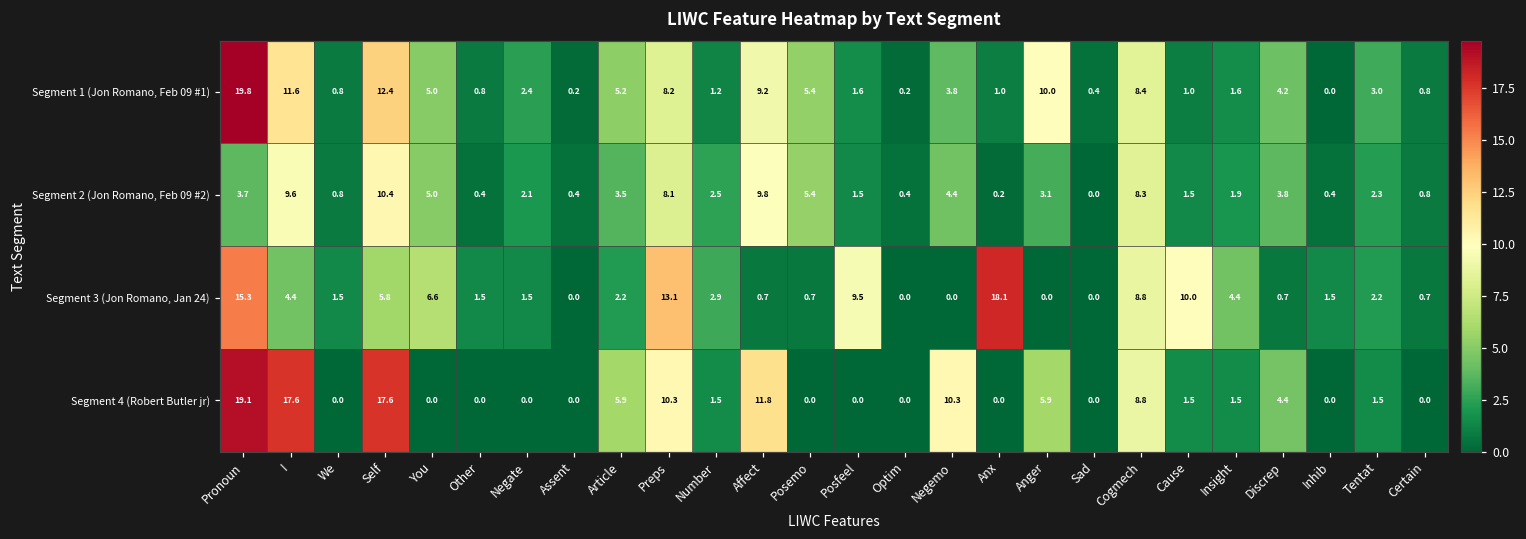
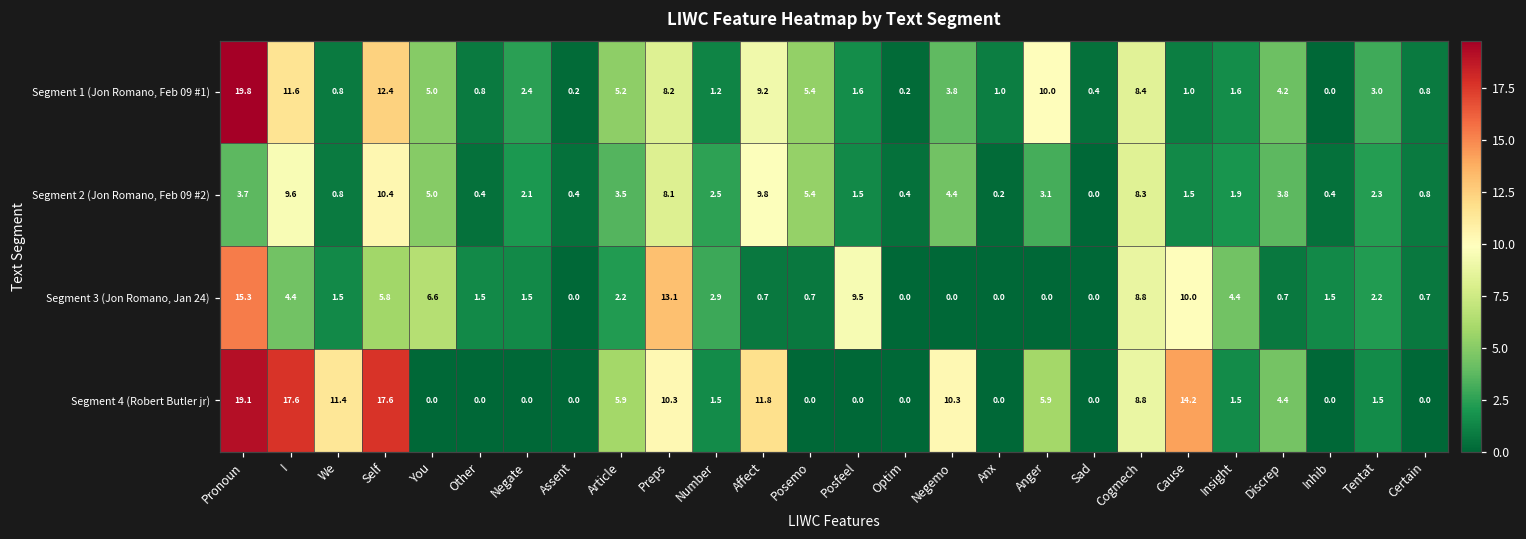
  {
    "Segment 1 (Jon Romano, Feb 09 #1)": {
      "Pronoun": 19.8,
      "I": 11.6,
      "We": 0.8,
      "Self": 12.4,
      "You": 5.0,
      "Other": 0.8,
      "Negate": 2.4,
      "Assent": 0.2,
      "Article": 5.2,
      "Preps": 8.2,
      "Number": 1.2,
      "Affect": 9.2,
      "Posemo": 5.4,
      "Posfeel": 1.6,
      "Optim": 0.2,
      "Negemo": 3.8,
      "Anx": 1.0,
      "Anger": 10.0,
      "Sad": 0.4,
      "Cogmech": 8.4,
      "Cause": 1.0,
      "Insight": 1.6,
      "Discrep": 4.2,
      "Inhib": 0.0,
      "Tentat": 3.0,
      "Certain": 0.8
    },
    "Segment 2 (Jon Romano, Feb 09 #2)": {
      "Pronoun": 3.7,
      "I": 9.6,
      "We": 0.8,
      "Self": 10.4,
      "You": 5.0,
      "Other": 0.4,
      "Negate": 2.1,
      "Assent": 0.4,
      "Article": 3.5,
      "Preps": 8.1,
      "Number": 2.5,
      "Affect": 9.8,
      "Posemo": 5.4,
      "Posfeel": 1.5,
      "Optim": 0.4,
      "Negemo": 4.4,
      "Anx": 0.2,
      "Anger": 3.1,
      "Sad": 0.0,
      "Cogmech": 8.3,
      "Cause": 1.5,
      "Insight": 1.9,
      "Discrep": 3.8,
      "Inhib": 0.4,
      "Tentat": 2.3,
      "Certain": 0.8
    },
    "Segment 3 (Jon Romano, Jan 24)": {
      "Pronoun": 15.3,
      "I": 4.4,
      "We": 1.5,
      "Self": 5.8,
      "You": 6.6,
      "Other": 1.5,
      "Negate": 1.5,
      "Assent": 0.0,
      "Article": 2.2,
      "Preps": 13.1,
      "Number": 2.9,
      "Affect": 0.7,
      "Posemo": 0.7,
      "Posfeel": 9.5,
      "Optim": 0.0,
      "Negemo": 0.0,
-     "Anx": 18.1,
+     "Anx": 0.0,
      "Anger": 0.0,
      "Sad": 0.0,
      "Cogmech": 8.8,
      "Cause": 10.0,
      "Insight": 4.4,
      "Discrep": 0.7,
      "Inhib": 1.5,
      "Tentat": 2.2,
      "Certain": 0.7
    },
    "Segment 4 (Robert Butler jr)": {
      "Pronoun": 19.1,
      "I": 17.6,
-     "We": 0.0,
+     "We": 11.4,
      "Self": 17.6,
      "You": 0.0,
      "Other": 0.0,
      "Negate": 0.0,
      "Assent": 0.0,
      "Article": 5.9,
      "Preps": 10.3,
      "Number": 1.5,
      "Affect": 11.8,
      "Posemo": 0.0,
      "Posfeel": 0.0,
      "Optim": 0.0,
      "Negemo": 10.3,
      "Anx": 0.0,
      "Anger": 5.9,
      "Sad": 0.0,
      "Cogmech": 8.8,
-     "Cause": 1.5,
+     "Cause": 14.2,
      "Insight": 1.5,
      "Discrep": 4.4,
      "Inhib": 0.0,
      "Tentat": 1.5,
      "Certain": 0.0
    }
  }
